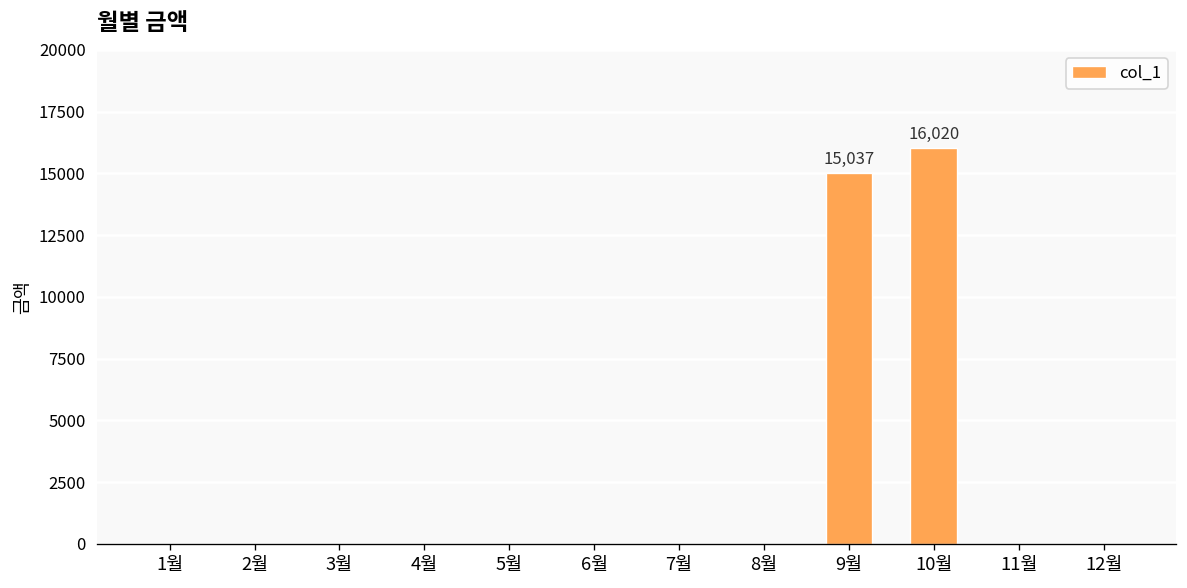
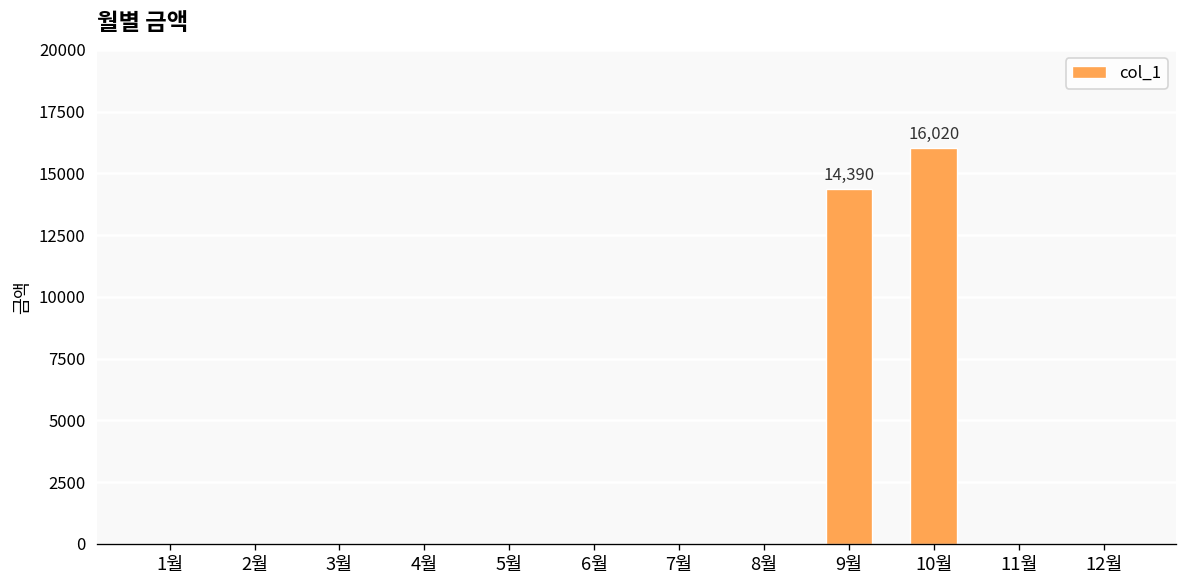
  {
-   "9월": "15,037",
+   "9월": "14,390",
    "10월": "16,020"
  }
